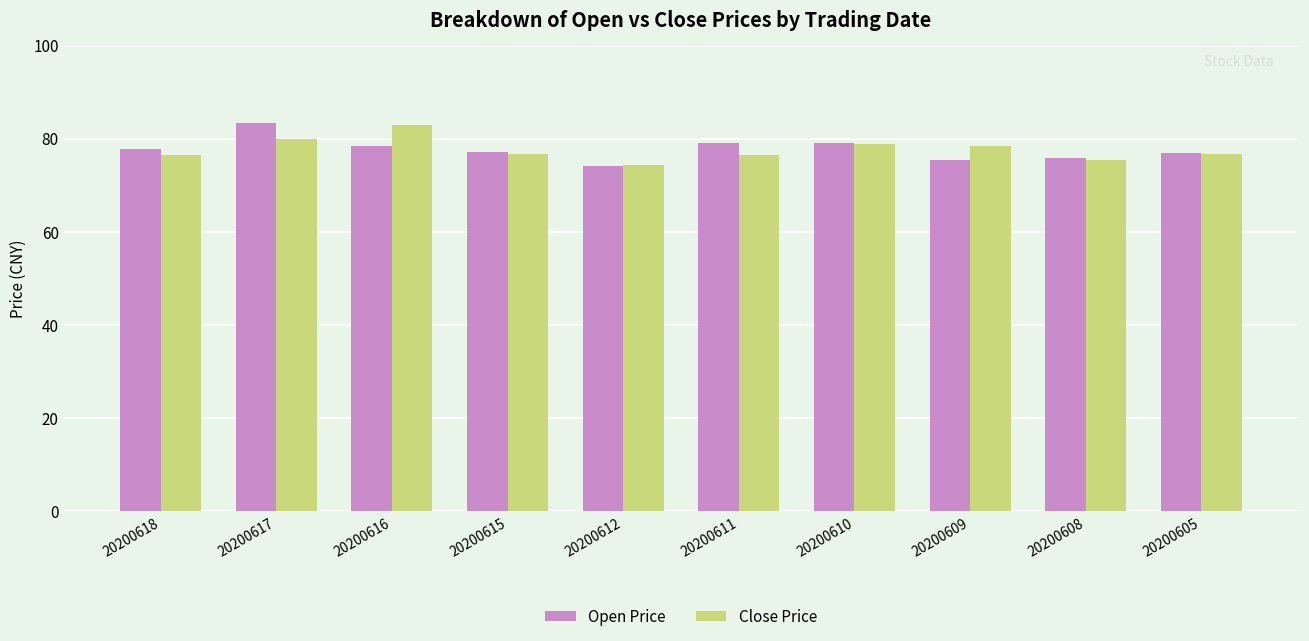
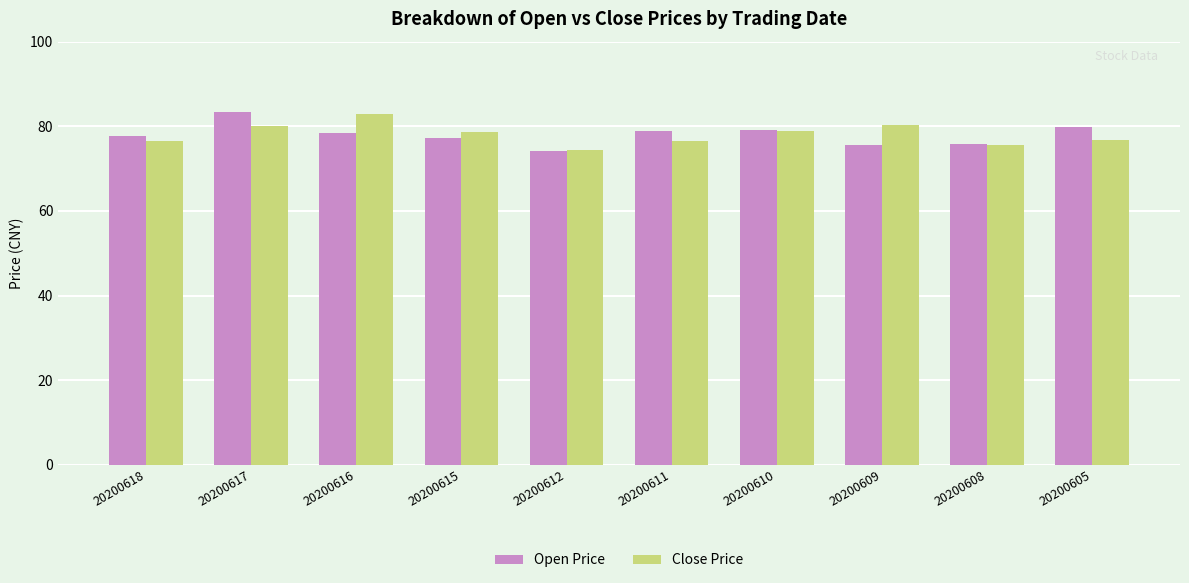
  {
    "Open Price": {
      "20200618": 78,
      "20200617": 83,
      "20200616": 78,
      "20200615": 77,
      "20200612": 74,
      "20200611": 79,
      "20200610": 79,
      "20200609": 75,
      "20200608": 76,
-     "20200605": 77
+     "20200605": 80
    },
    "Close Price": {
      "20200618": 77,
      "20200617": 80,
      "20200616": 83,
-     "20200615": 77,
+     "20200615": 79,
      "20200612": 74,
      "20200611": 76,
      "20200610": 79,
-     "20200609": 78,
+     "20200609": 80,
      "20200608": 75,
      "20200605": 77
    }
  }
